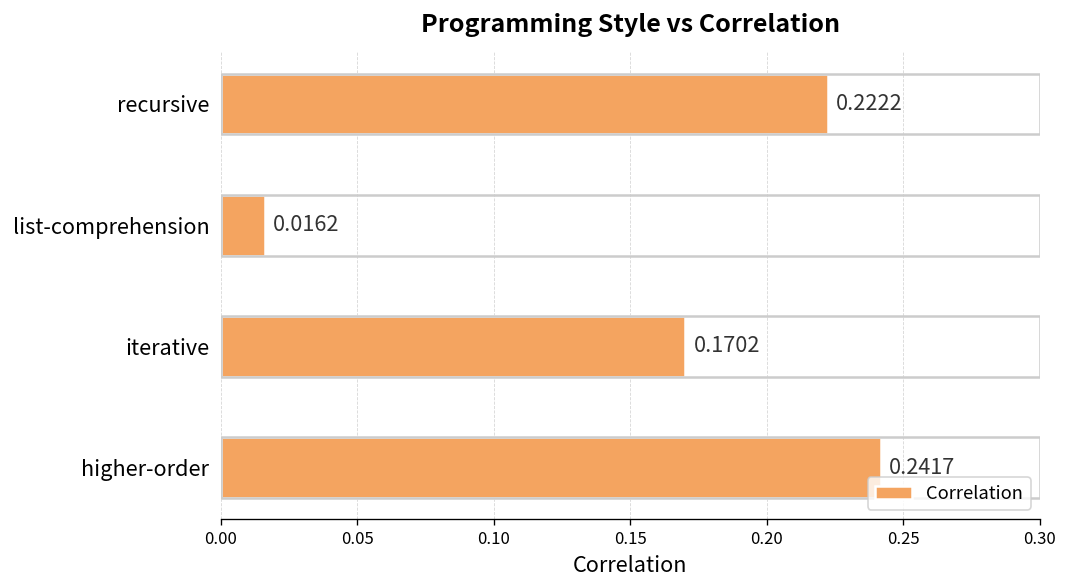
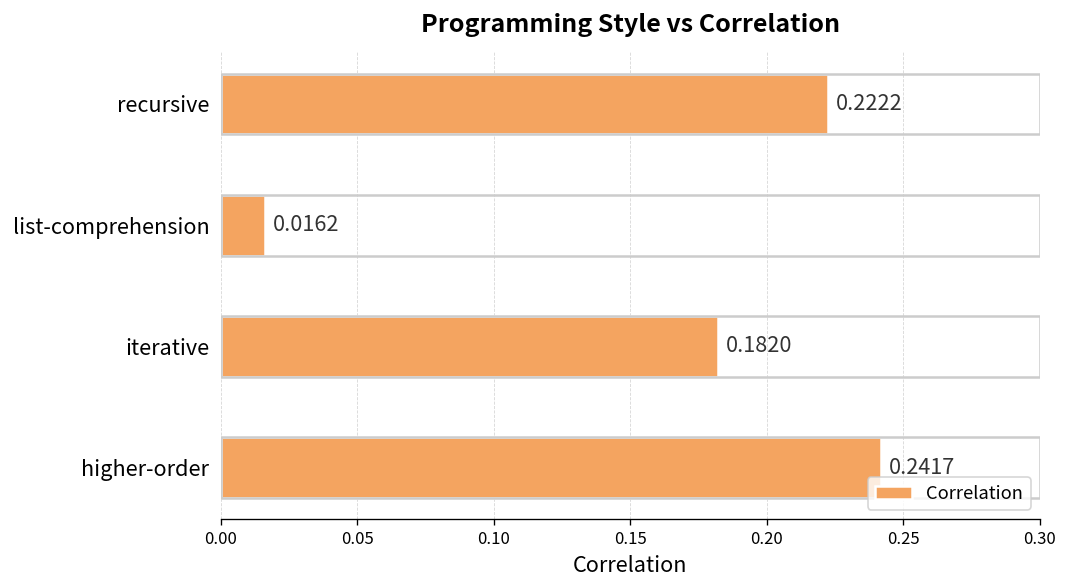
  {
    "recursive": 0.2222,
    "list-comprehension": 0.0162,
-   "iterative": 0.1702
+   "iterative": 0.1820
  }
